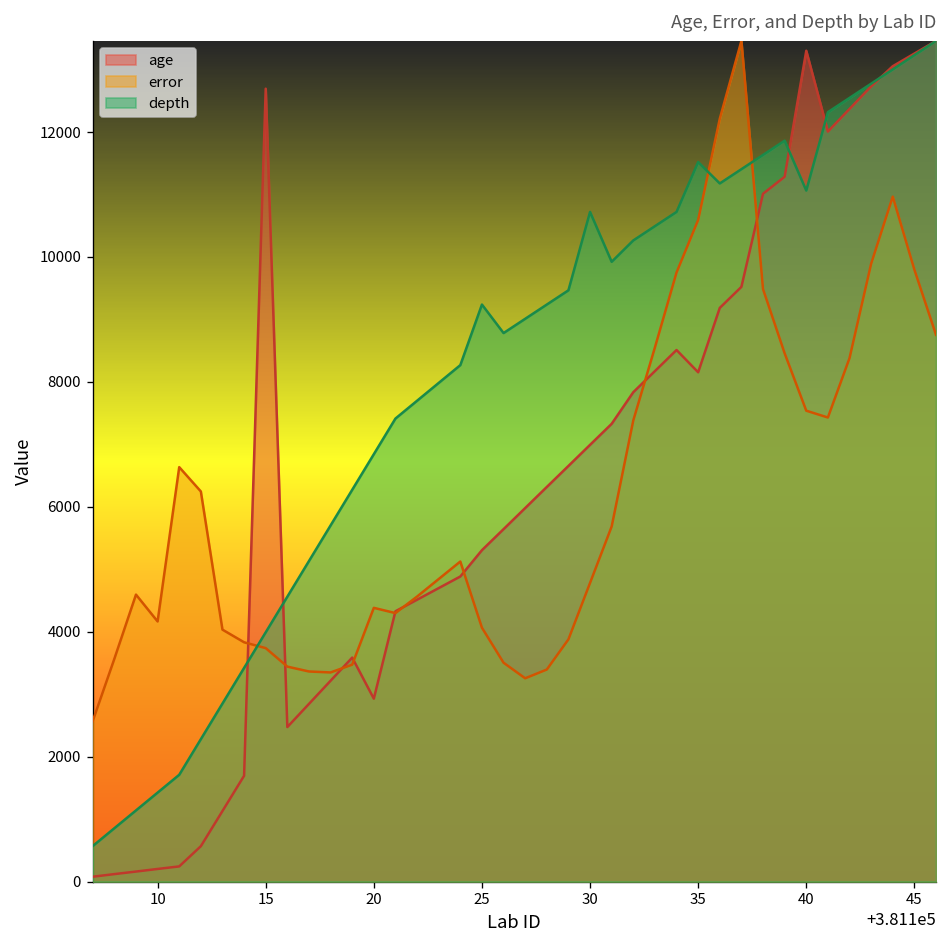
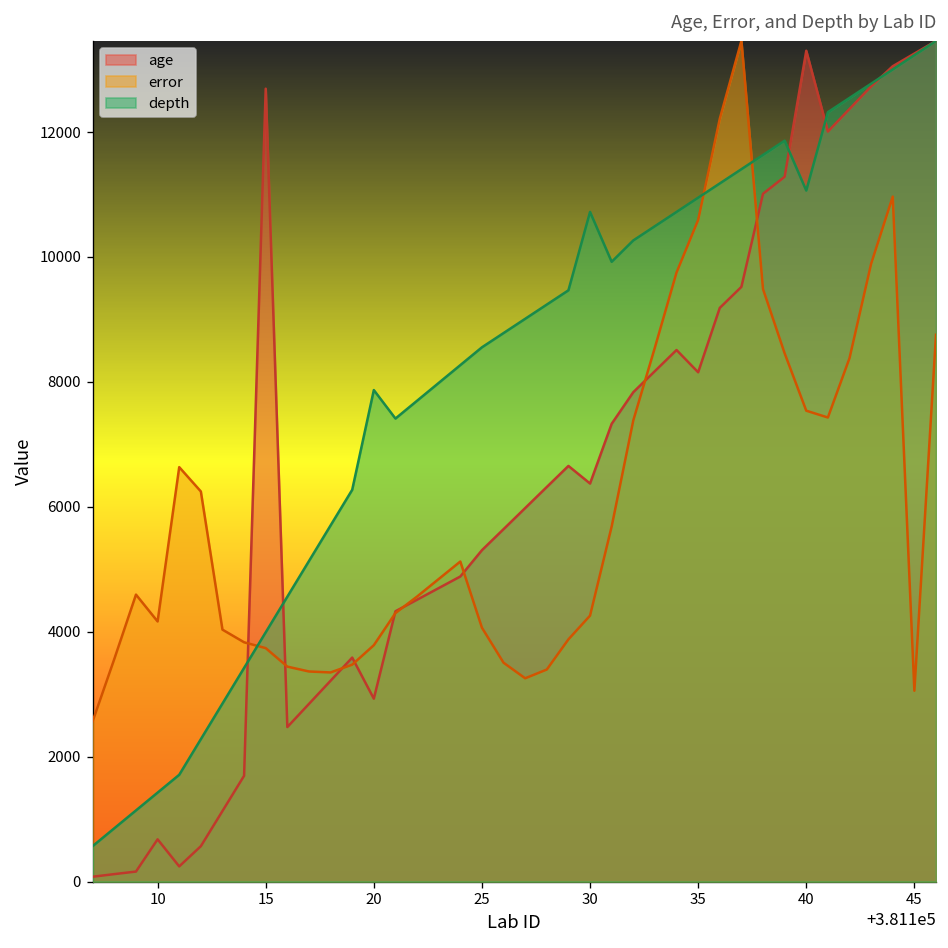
  {
    "age": {
-     "10": 200,
+     "10": 700,
      "15": 12700,
      "20": 2900,
      "25": 5300,
-     "30": 7000,
+     "30": 6400,
      "35": 8200,
      "40": 13300
    },
    "error": {
      "10": 4200,
      "15": 3700,
-     "20": 4400,
+     "20": 3800,
      "25": 4100,
-     "30": 4800,
+     "30": 4300,
      "35": 10600,
      "40": 7500,
-     "45": 9800
+     "45": 3100
    },
    "depth": {
      "10": 1400,
      "15": 4000,
-     "20": 6800,
-     "25": 9200,
+     "20": 7900,
+     "25": 8600,
      "30": 10700,
-     "35": 11500,
+     "35": 10900,
      "40": 11100
    }
  }
